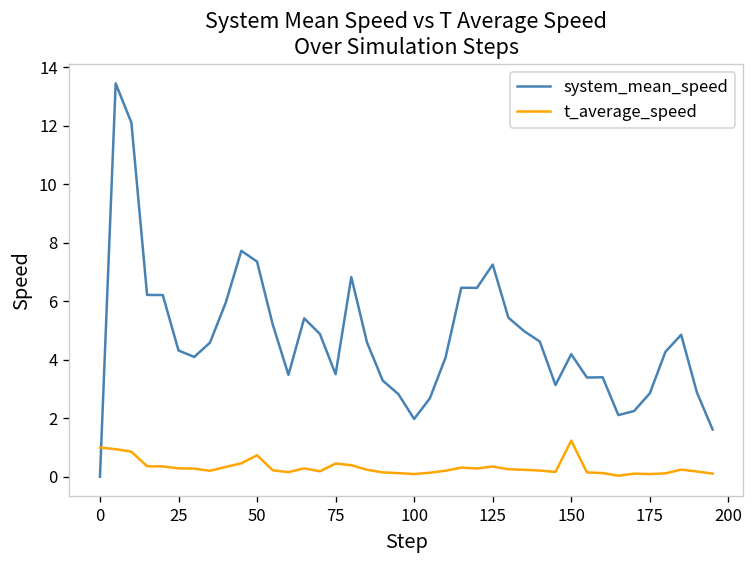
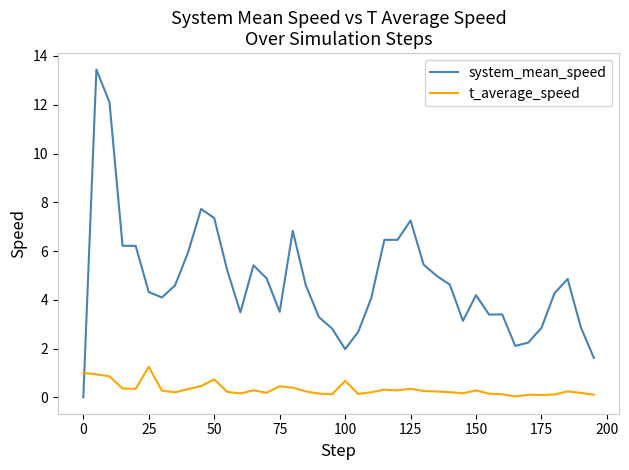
  {
    "system_mean_speed": {
      "0": 0.0,
      "25": 4.3,
      "50": 7.4,
      "75": 3.5,
      "100": 2.0,
      "125": 7.3,
      "150": 4.2,
      "175": 2.9
    },
    "t_average_speed": {
      "0": 1.0,
-     "25": 0.3,
+     "25": 1.2,
      "50": 0.7,
      "75": 0.5,
-     "100": 0.1,
+     "100": 0.7,
      "125": 0.4,
-     "150": 1.2,
+     "150": 0.3,
      "175": 0.1
    }
  }
